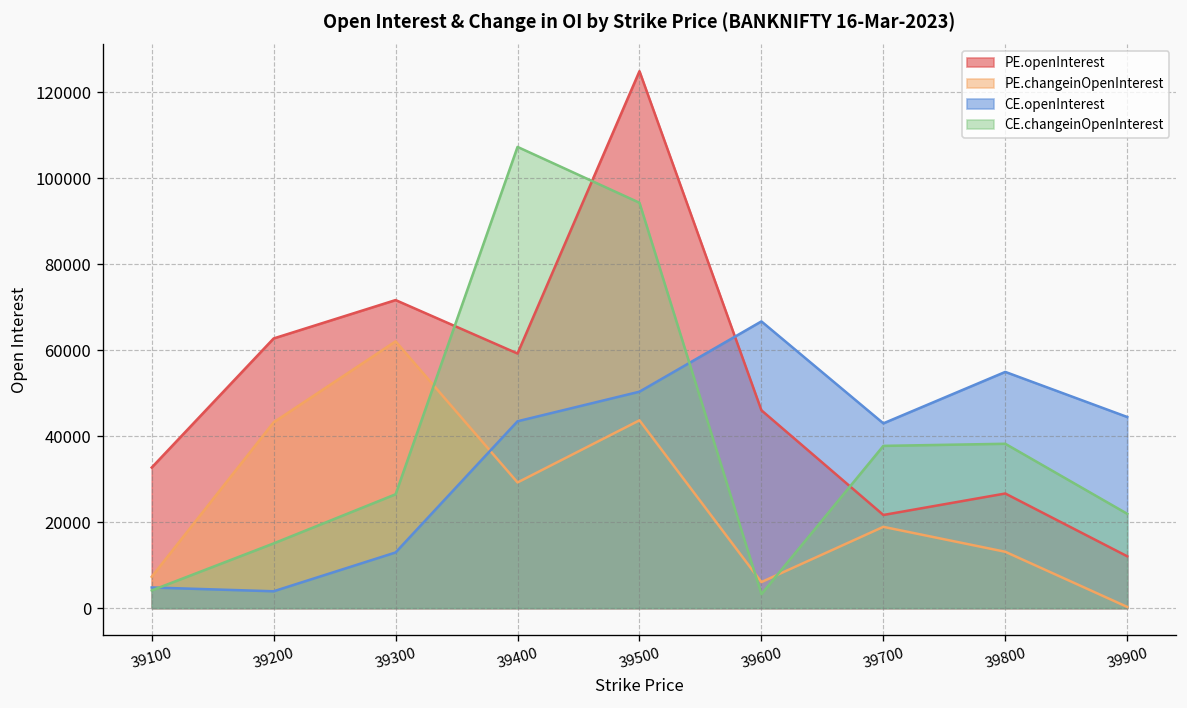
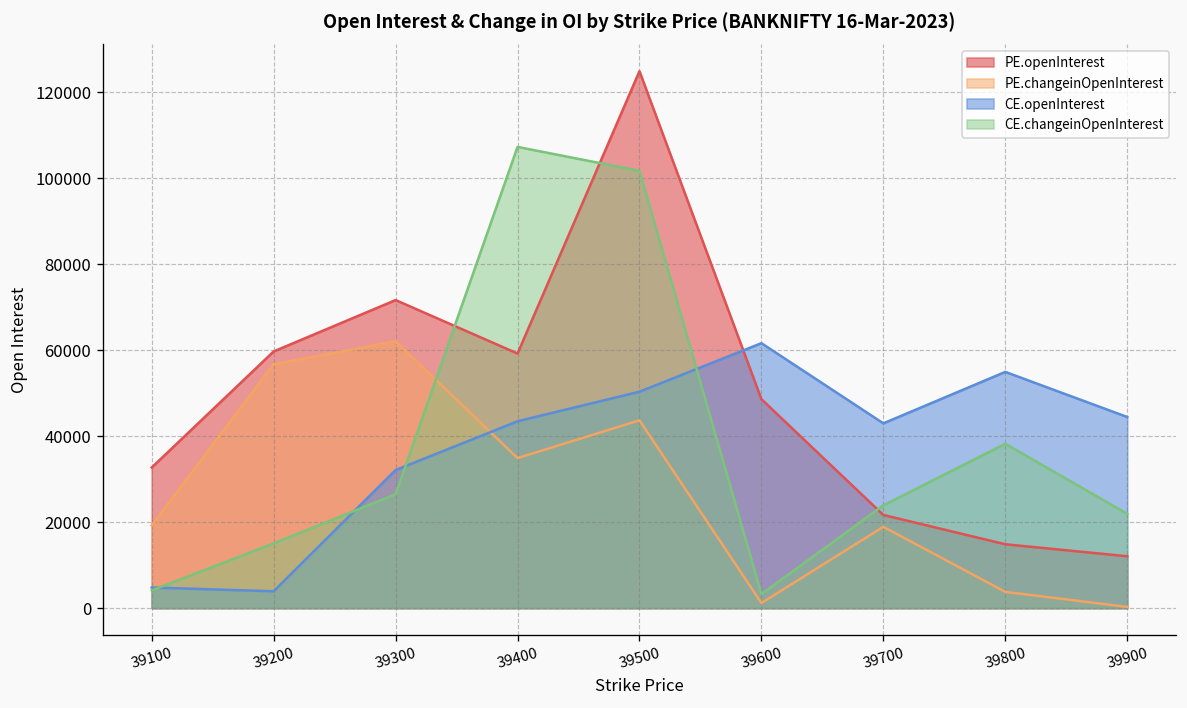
  {
    "PE.openInterest": {
      "39100": 33000,
-     "39200": 63000,
+     "39200": 60000,
      "39300": 72000,
      "39400": 59000,
      "39500": 125000,
-     "39600": 46000,
+     "39600": 49000,
      "39700": 22000,
-     "39800": 27000,
+     "39800": 15000,
      "39900": 12000
    },
    "PE.changeinOpenInterest": {
-     "39100": 7000,
-     "39200": 43000,
+     "39100": 19000,
+     "39200": 57000,
      "39300": 62000,
-     "39400": 29000,
+     "39400": 35000,
      "39500": 44000,
-     "39600": 6000,
+     "39600": 1000,
      "39700": 19000,
-     "39800": 13000,
+     "39800": 4000,
      "39900": 0
    },
    "CE.openInterest": {
      "39200": 4000,
-     "39300": 13000,
+     "39300": 32000,
      "39400": 43000,
      "39500": 50000,
-     "39600": 67000,
+     "39600": 62000,
      "39700": 43000,
      "39800": 55000,
      "39900": 44000
    },
    "CE.changeinOpenInterest": {
      "39200": 15000,
      "39300": 26000,
      "39400": 107000,
-     "39500": 94000,
+     "39500": 102000,
      "39600": 3000,
-     "39700": 38000,
+     "39700": 24000,
      "39800": 38000,
      "39900": 22000
    }
  }
